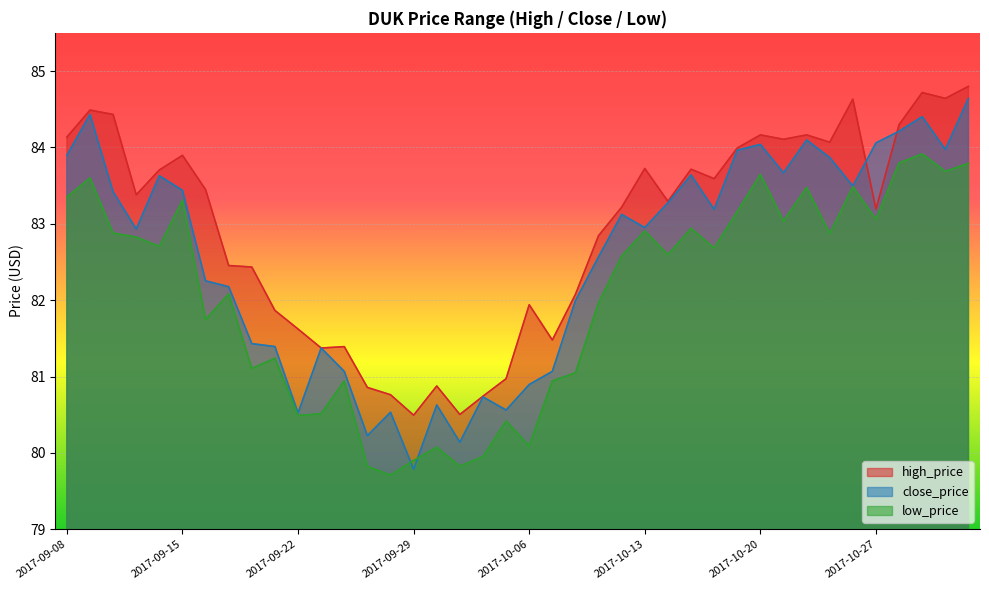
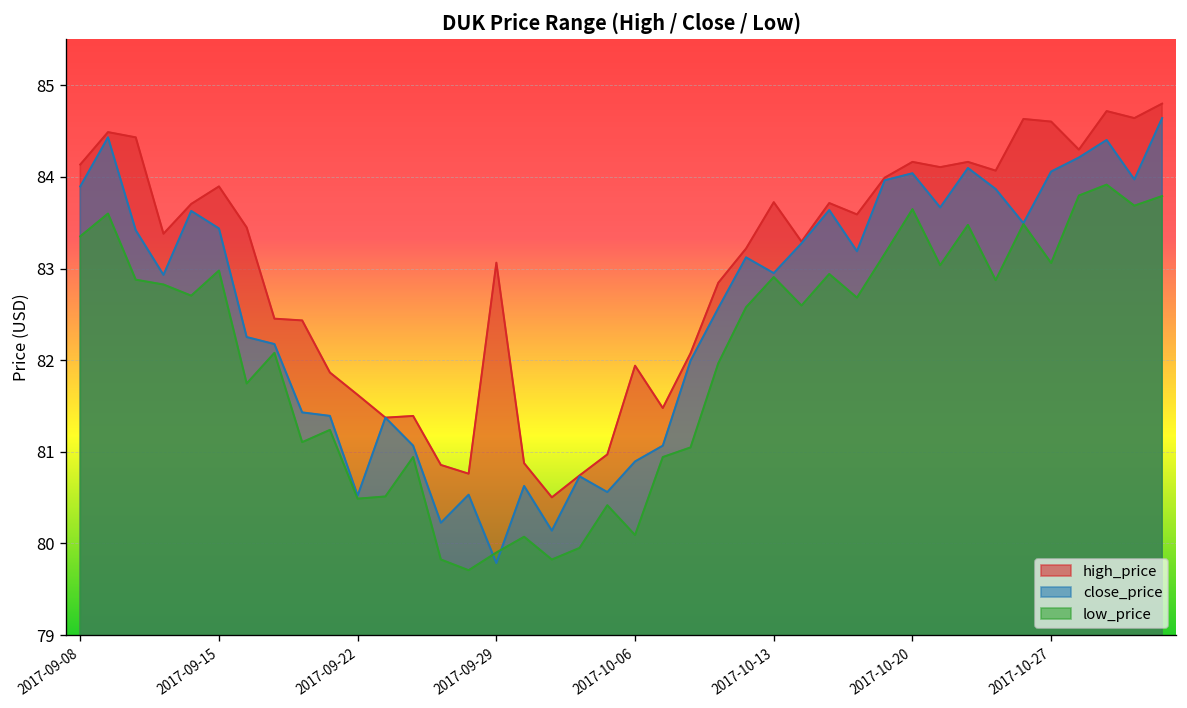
  {
    "high_price": {
      "2017-09-08": 84.1,
      "2017-09-15": 83.9,
      "2017-09-22": 81.6,
-     "2017-09-29": 80.5,
+     "2017-09-29": 83.1,
      "2017-10-06": 81.9,
      "2017-10-13": 83.7,
      "2017-10-20": 84.2,
-     "2017-10-27": 83.2
+     "2017-10-27": 84.6
    },
    "close_price": {
      "2017-09-08": 83.9,
      "2017-09-15": 83.4,
      "2017-09-22": 80.5,
      "2017-09-29": 79.8,
      "2017-10-06": 80.9,
      "2017-10-13": 82.9,
      "2017-10-20": 84.0,
      "2017-10-27": 84.1
    },
    "low_price": {
      "2017-09-08": 83.4,
-     "2017-09-15": 83.3,
+     "2017-09-15": 83.0,
      "2017-09-22": 80.5,
      "2017-09-29": 79.9,
      "2017-10-06": 80.1,
      "2017-10-13": 82.9,
      "2017-10-20": 83.6,
      "2017-10-27": 83.1
    }
  }
